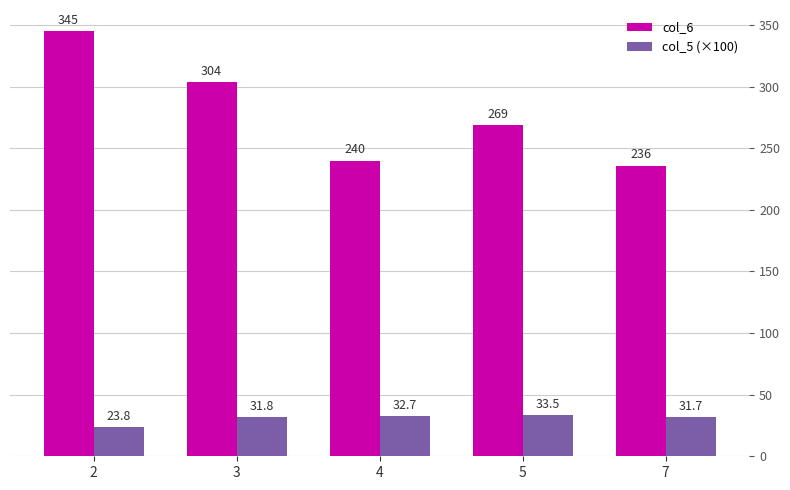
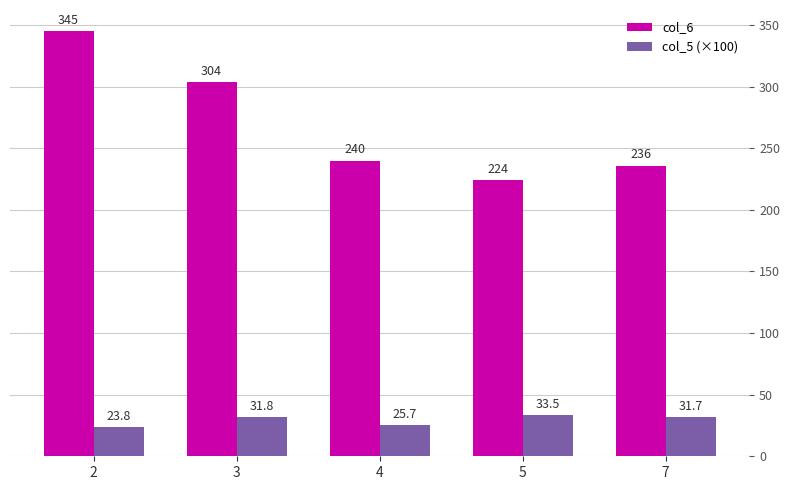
  {
    "col_6": {
      "2": 345,
      "3": 304,
      "4": 240,
-     "5": 269,
+     "5": 224,
      "7": 236
    },
    "col_5 (×100)": {
      "2": 23.8,
      "3": 31.8,
-     "4": 32.7,
+     "4": 25.7,
      "5": 33.5,
      "7": 31.7
    }
  }
